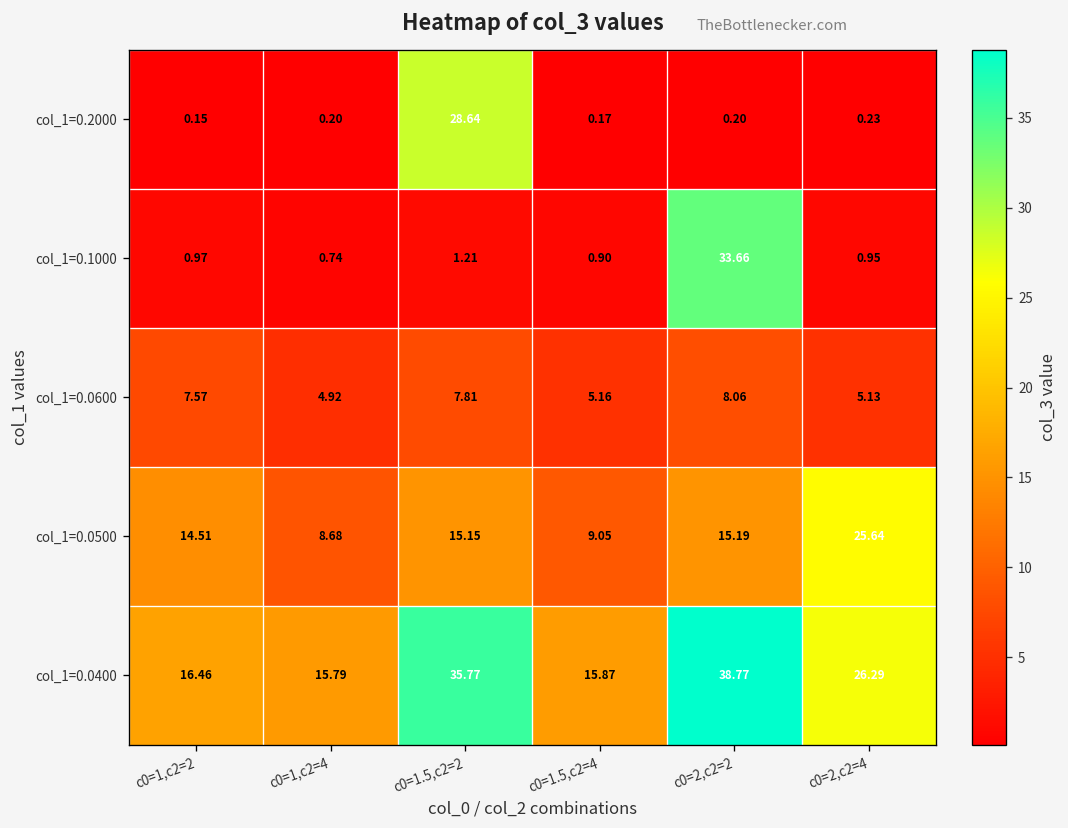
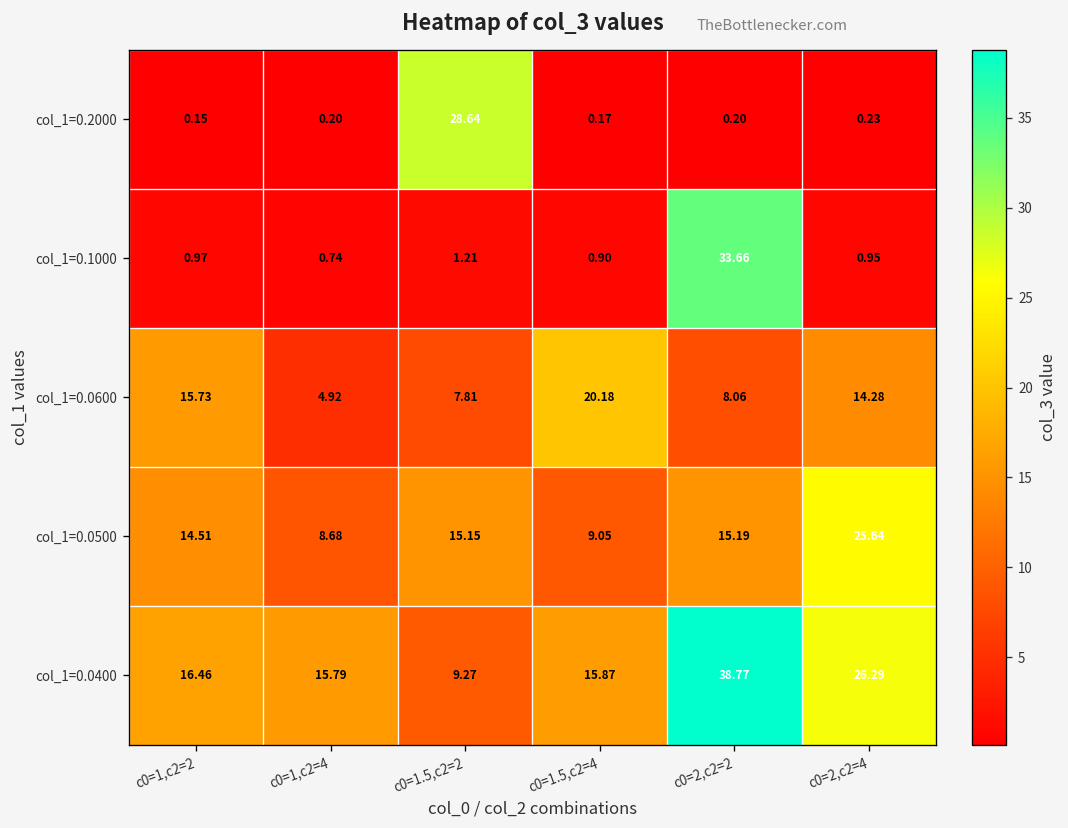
  {
    "col_1=0.2000": {
      "c0=1,c2=2": 0.15,
      "c0=1,c2=4": 0.20,
      "c0=1.5,c2=2": 28.64,
      "c0=1.5,c2=4": 0.17,
      "c0=2,c2=2": 0.20,
      "c0=2,c2=4": 0.23
    },
    "col_1=0.1000": {
      "c0=1,c2=2": 0.97,
      "c0=1,c2=4": 0.74,
      "c0=1.5,c2=2": 1.21,
      "c0=1.5,c2=4": 0.90,
      "c0=2,c2=2": 33.66,
      "c0=2,c2=4": 0.95
    },
    "col_1=0.0600": {
-     "c0=1,c2=2": 7.57,
+     "c0=1,c2=2": 15.73,
      "c0=1,c2=4": 4.92,
      "c0=1.5,c2=2": 7.81,
-     "c0=1.5,c2=4": 5.16,
+     "c0=1.5,c2=4": 20.18,
      "c0=2,c2=2": 8.06,
-     "c0=2,c2=4": 5.13
+     "c0=2,c2=4": 14.28
    },
    "col_1=0.0500": {
      "c0=1,c2=2": 14.51,
      "c0=1,c2=4": 8.68,
      "c0=1.5,c2=2": 15.15,
      "c0=1.5,c2=4": 9.05,
      "c0=2,c2=2": 15.19,
      "c0=2,c2=4": 25.64
    },
    "col_1=0.0400": {
      "c0=1,c2=2": 16.46,
      "c0=1,c2=4": 15.79,
-     "c0=1.5,c2=2": 35.77,
+     "c0=1.5,c2=2": 9.27,
      "c0=1.5,c2=4": 15.87,
      "c0=2,c2=2": 38.77,
      "c0=2,c2=4": 26.29
    }
  }
